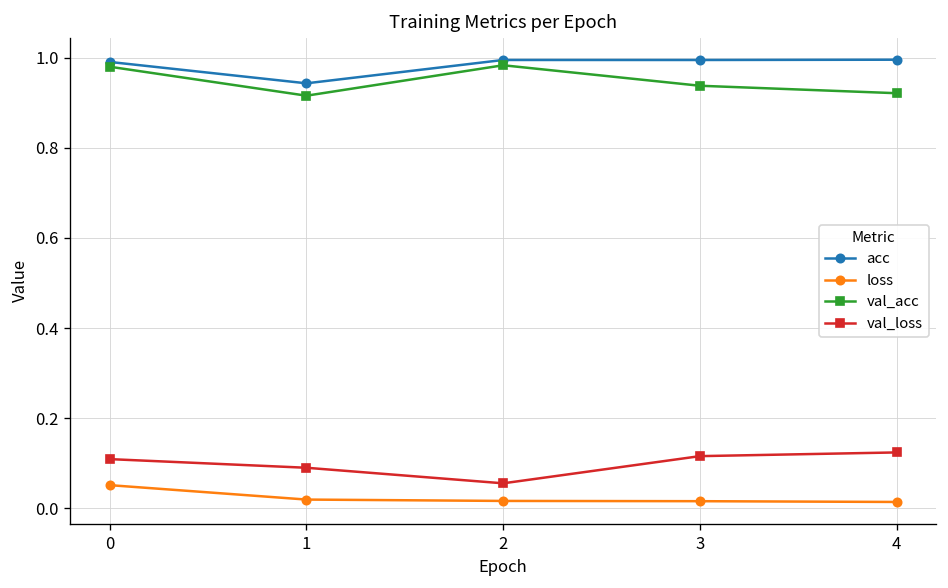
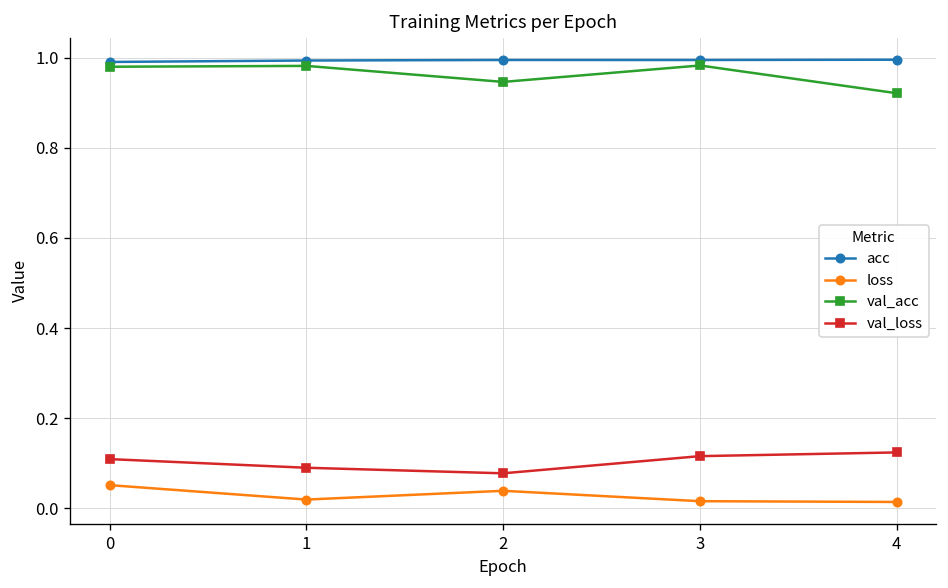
  {
    "acc": {
      "0": 0.99,
-     "1": 0.94,
+     "1": 0.99,
      "2": 0.99,
      "3": 0.99,
      "4": 1.00
    },
    "loss": {
      "0": 0.05,
      "1": 0.02,
-     "2": 0.02,
+     "2": 0.04,
      "3": 0.02,
      "4": 0.01
    },
    "val_acc": {
      "0": 0.98,
-     "1": 0.92,
-     "2": 0.98,
-     "3": 0.94,
+     "1": 0.98,
+     "2": 0.95,
+     "3": 0.98,
      "4": 0.92
    },
    "val_loss": {
      "0": 0.11,
      "1": 0.09,
-     "2": 0.06,
+     "2": 0.08,
      "3": 0.12,
      "4": 0.12
    }
  }
